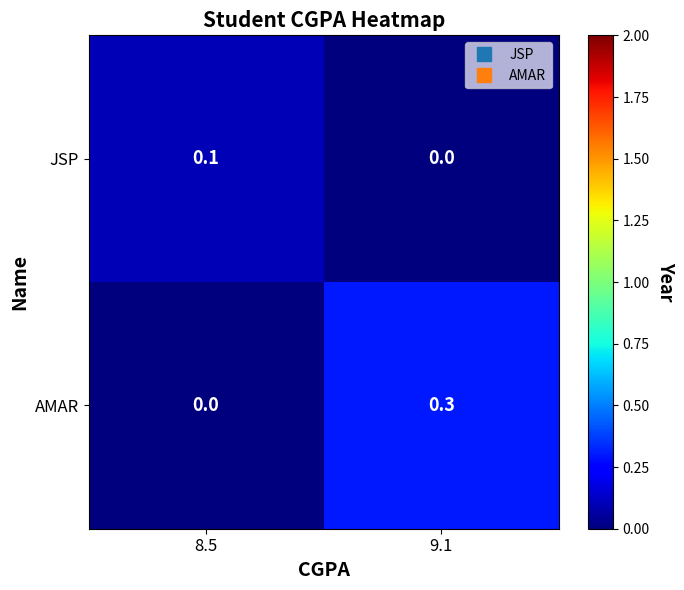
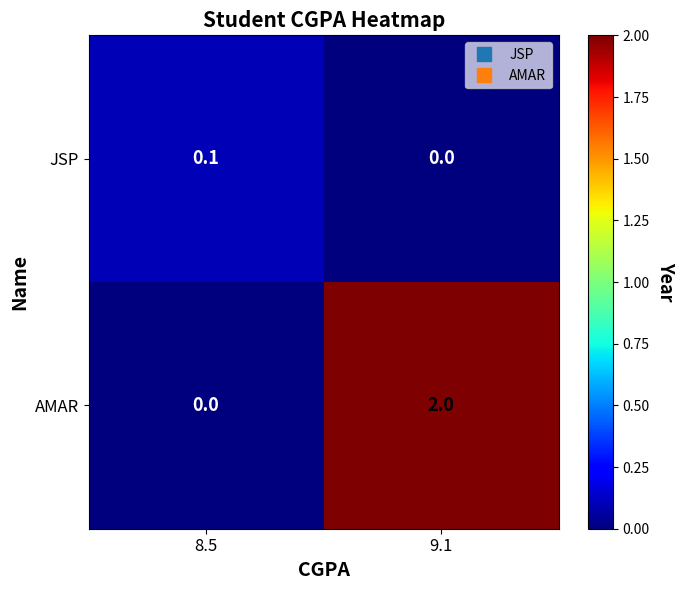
  {
    "JSP": {
      "8.5": 0.1,
      "9.1": 0.0
    },
    "AMAR": {
      "8.5": 0.0,
-     "9.1": 0.3
+     "9.1": 2.0
    }
  }
